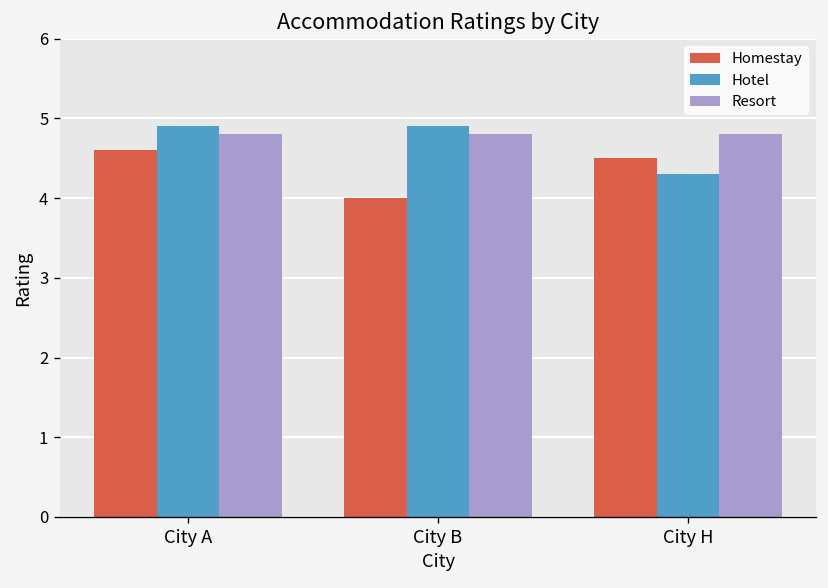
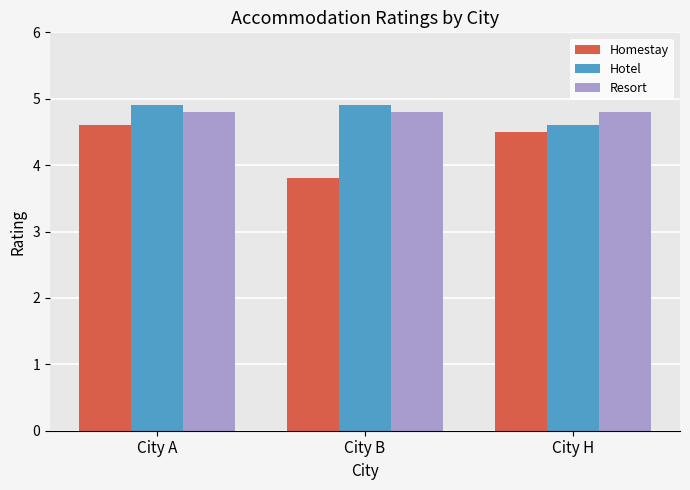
  {
    "Homestay": {
      "City A": 4.6,
-     "City B": 4.0,
+     "City B": 3.8,
      "City H": 4.5
    },
    "Hotel": {
      "City A": 4.9,
      "City B": 4.9,
-     "City H": 4.3
+     "City H": 4.6
    },
    "Resort": {
      "City A": 4.8,
      "City B": 4.8,
      "City H": 4.8
    }
  }
